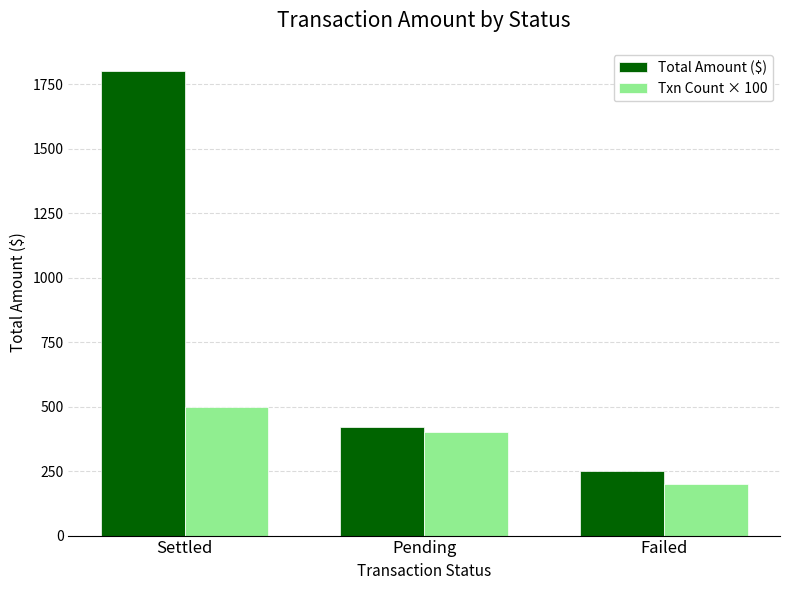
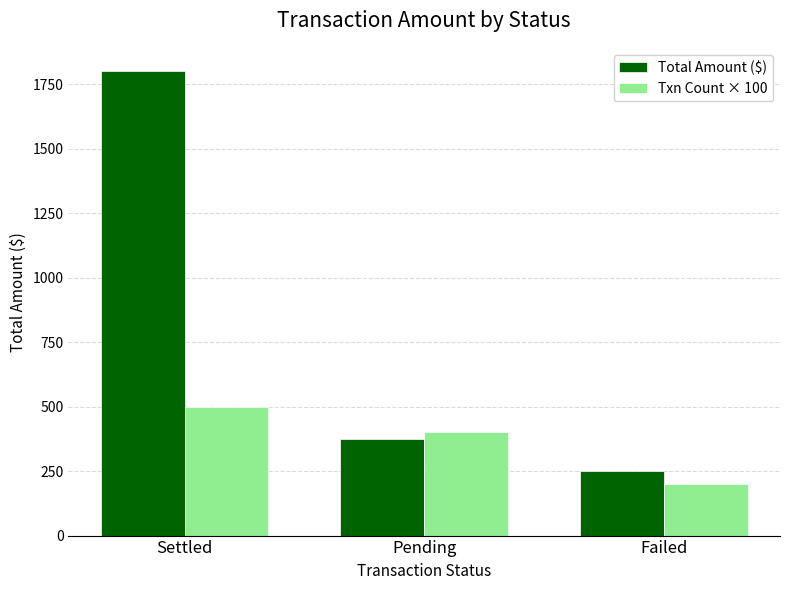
  {
    "Total Amount ($)": {
      "Settled": 1800,
-     "Pending": 420,
+     "Pending": 370,
      "Failed": 250
    },
    "Txn Count × 100": {
      "Settled": 500,
      "Pending": 400,
      "Failed": 200
    }
  }
